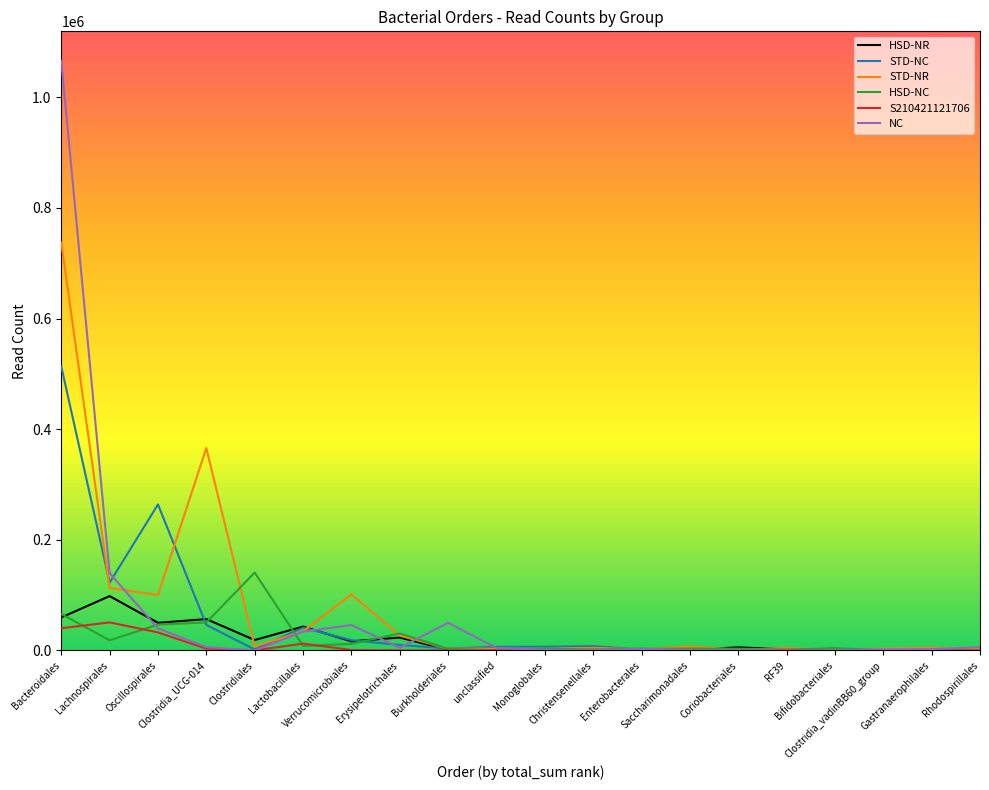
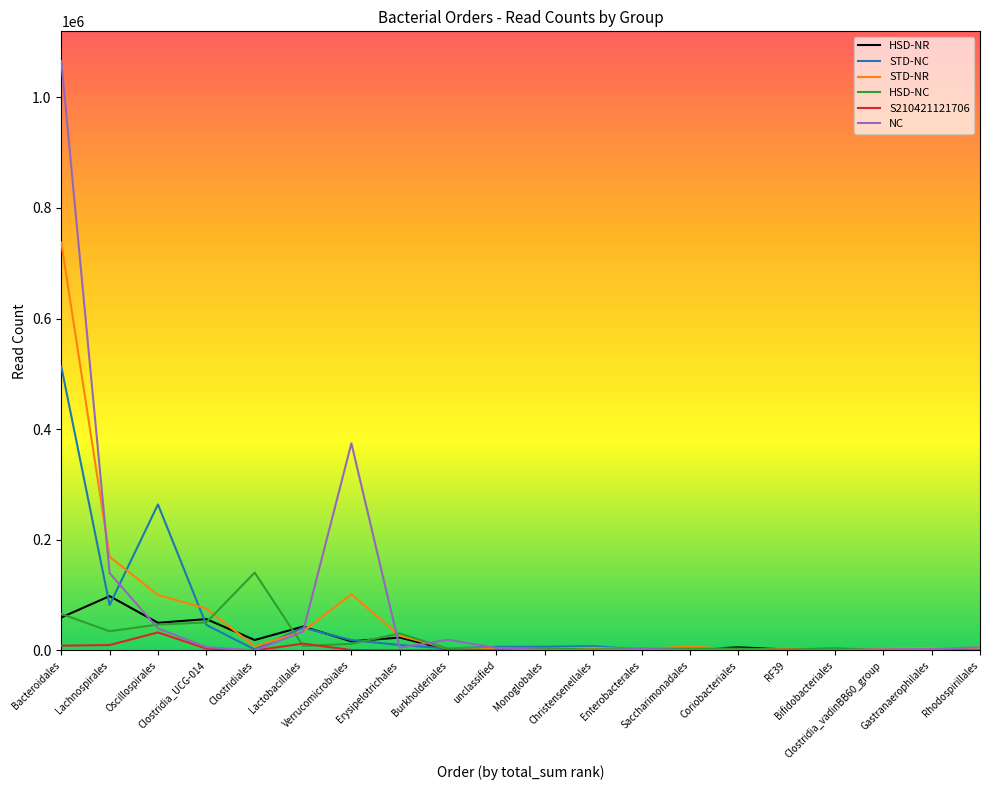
  {
    "HSD-NR": {
      "Bacteroidales": 60000,
      "Lachnospirales": 100000,
      "Clostridia_UCG-014": 60000,
      "Clostridiales": 20000
    },
    "STD-NC": {
      "Bacteroidales": 510000,
-     "Lachnospirales": 120000,
+     "Lachnospirales": 80000,
      "Oscillospirales": 260000,
      "Erysipelotrichales": 10000
    },
    "STD-NR": {
      "Bacteroidales": 740000,
-     "Lachnospirales": 110000,
+     "Lachnospirales": 170000,
      "Oscillospirales": 100000,
-     "Clostridia_UCG-014": 370000,
+     "Clostridia_UCG-014": 80000,
      "Clostridiales": 10000,
      "Verrucomicrobiales": 100000
    },
    "HSD-NC": {
      "Bacteroidales": 70000,
-     "Lachnospirales": 20000,
+     "Lachnospirales": 30000,
      "Clostridiales": 140000
    },
    "S210421121706": {
-     "Bacteroidales": 40000,
-     "Lachnospirales": 50000,
+     "Bacteroidales": 10000,
+     "Lachnospirales": 10000,
      "Oscillospirales": 30000,
      "Verrucomicrobiales": 0,
      "Erysipelotrichales": 0
    },
    "NC": {
      "Bacteroidales": 1070000,
      "Lachnospirales": 140000,
      "Oscillospirales": 40000,
-     "Verrucomicrobiales": 50000,
+     "Verrucomicrobiales": 370000,
      "Erysipelotrichales": 0,
-     "Burkholderiales": 50000
+     "Burkholderiales": 20000
    }
  }
